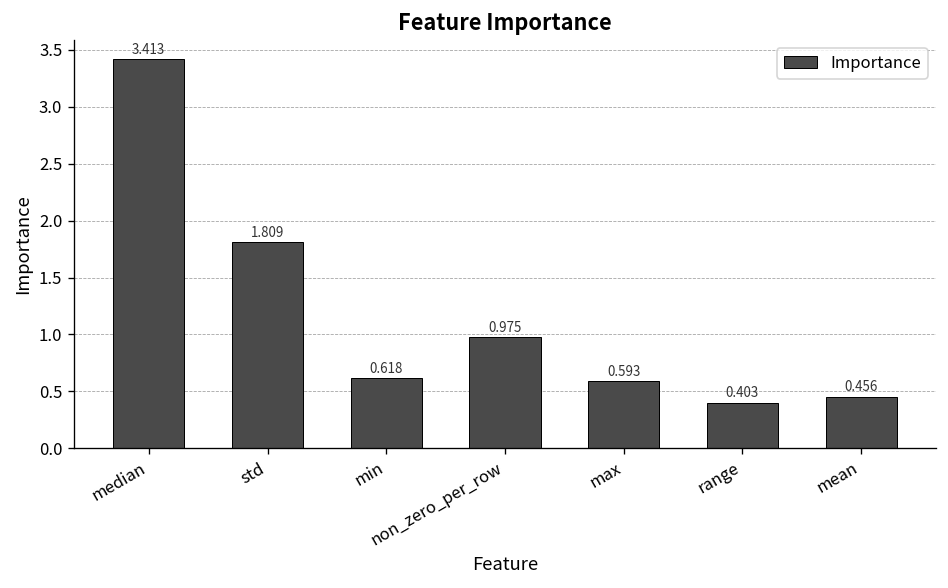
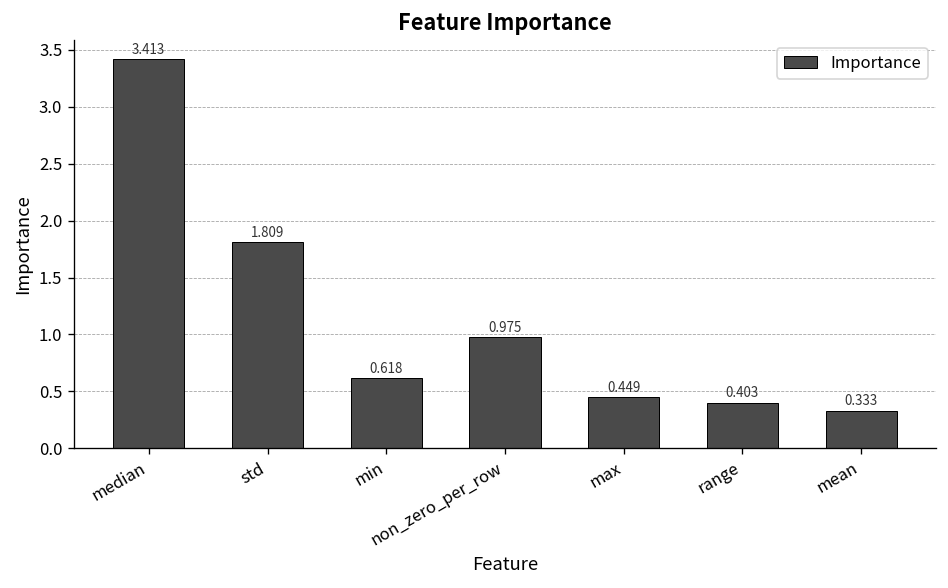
  {
    "median": 3.413,
    "std": 1.809,
    "min": 0.618,
    "non_zero_per_row": 0.975,
-   "max": 0.593,
+   "max": 0.449,
    "range": 0.403,
-   "mean": 0.456
+   "mean": 0.333
  }
